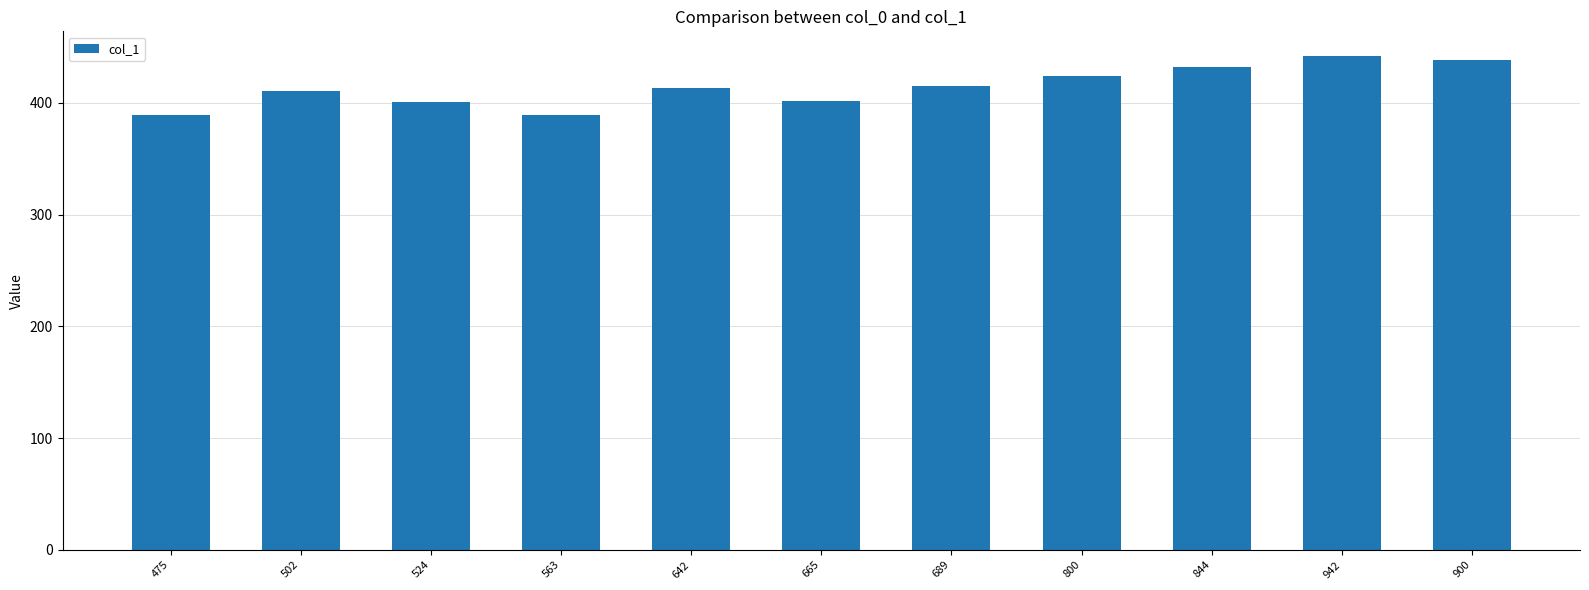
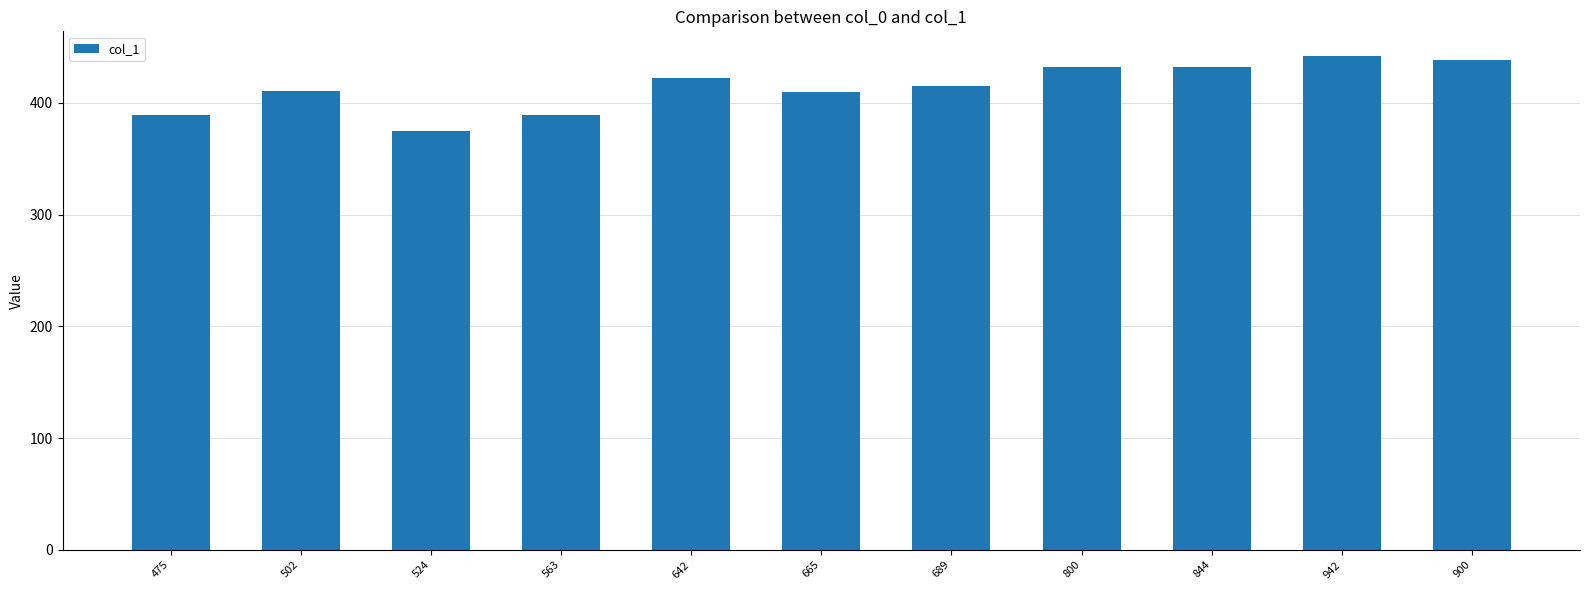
  {
    "475": 389,
    "502": 411,
-   "524": 401,
+   "524": 375,
    "563": 389,
-   "642": 413,
-   "665": 402,
+   "642": 422,
+   "665": 410,
    "689": 415,
-   "800": 424,
+   "800": 432,
    "844": 432,
    "942": 442,
    "900": 438
  }
